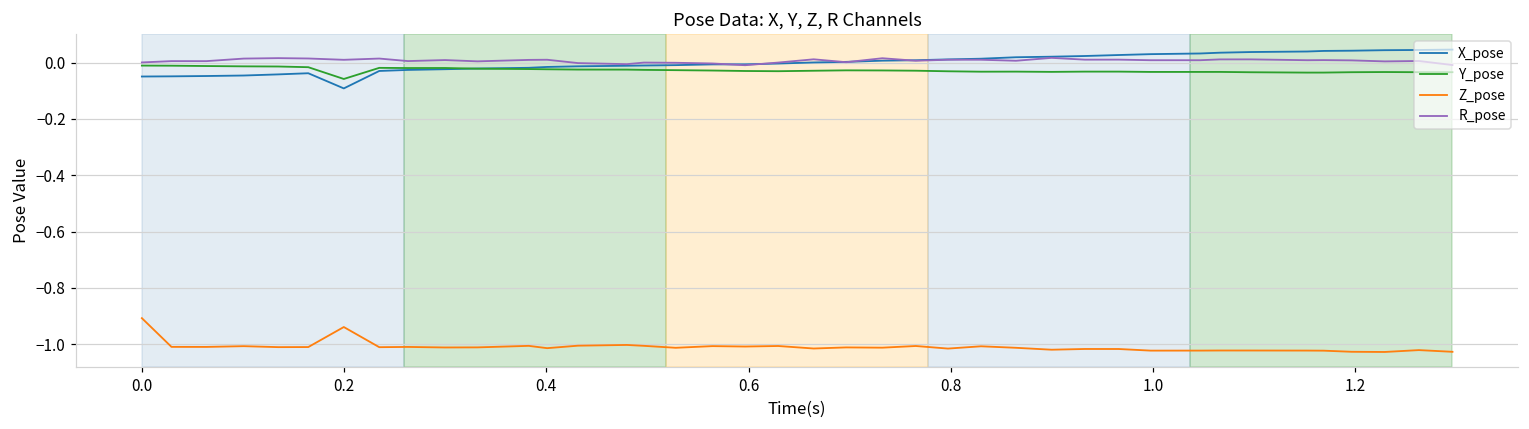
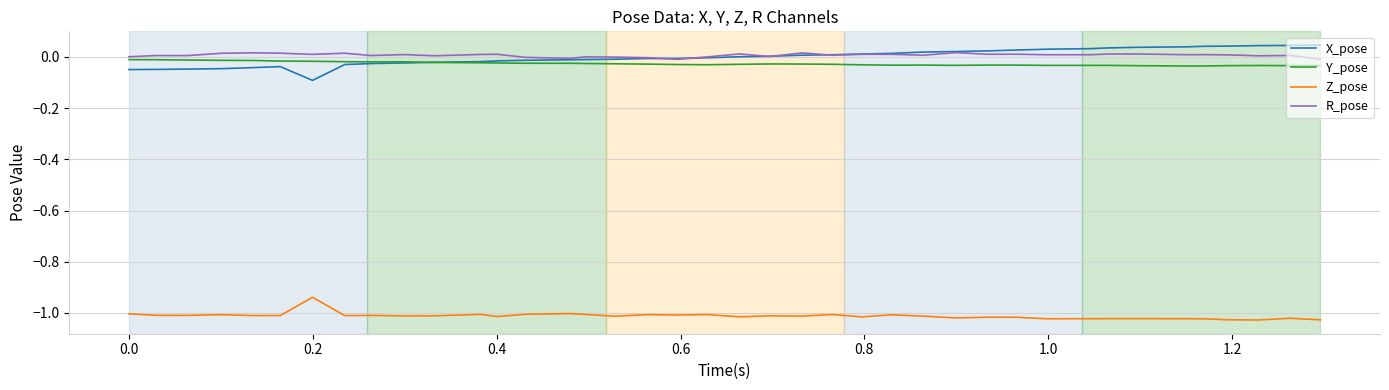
  {
    "X_pose": {
      "0.0": -0.05,
      "0.2": -0.09
    },
    "Y_pose": {
      "0.0": -0.01,
-     "0.2": -0.06
+     "0.2": -0.02
    },
    "Z_pose": {
-     "0.0": -0.91,
+     "0.0": -1.00,
      "0.2": -0.94
    },
    "R_pose": {
      "0.0": 0.00,
      "0.2": 0.01
    }
  }
